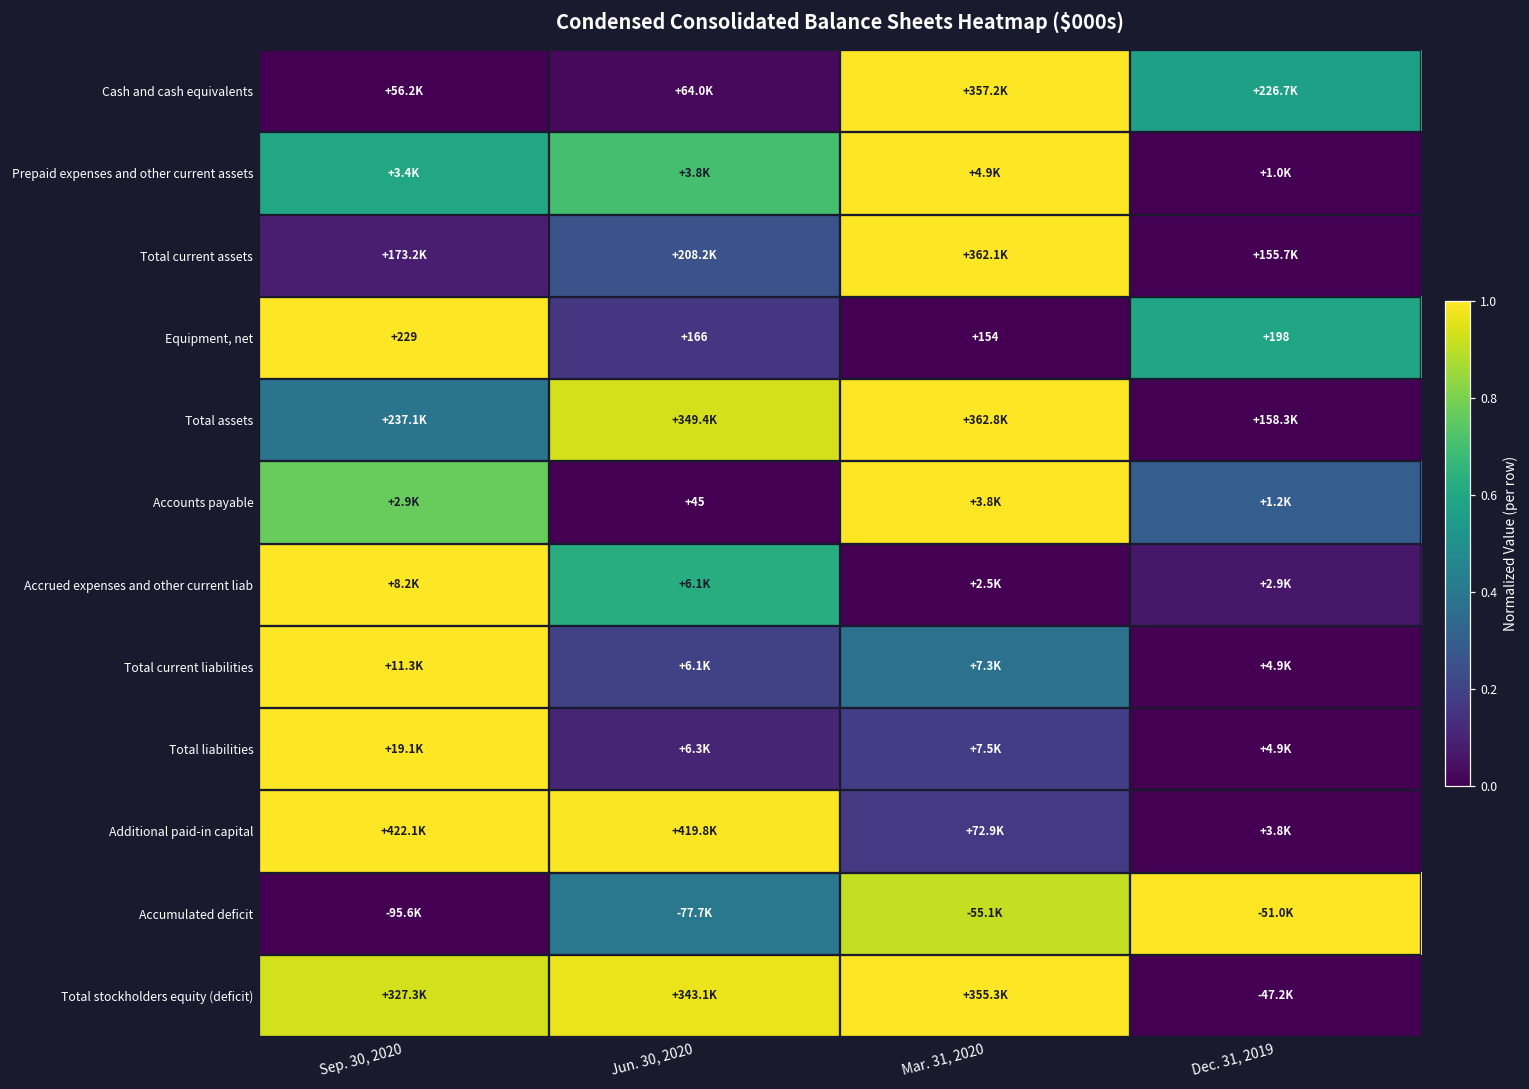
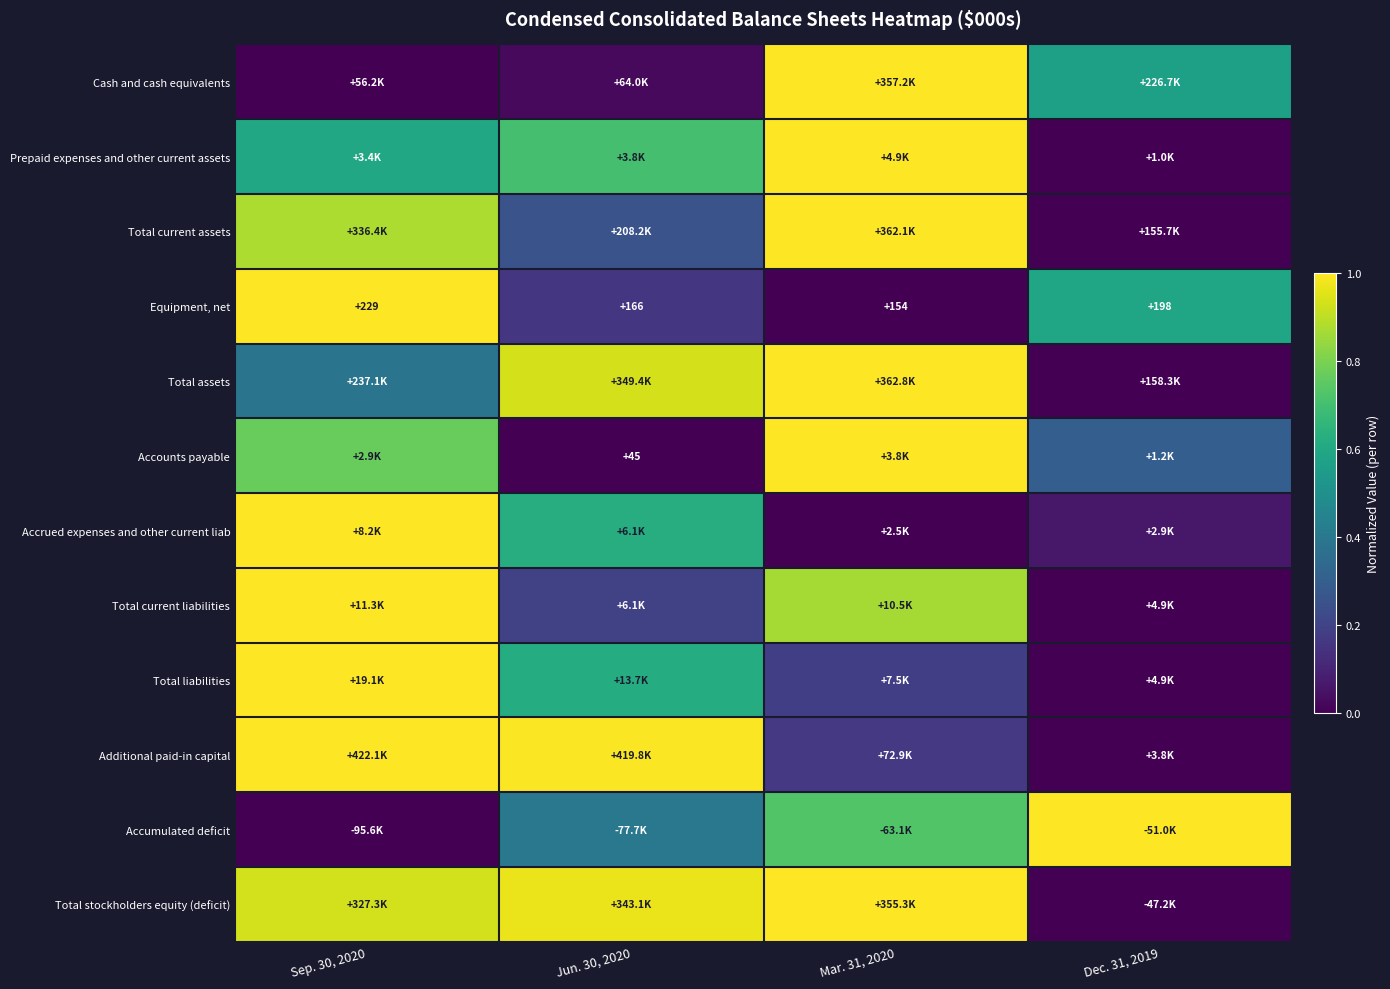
  {
    "Cash and cash equivalents": {
      "Sep. 30, 2020": "+56.2K",
      "Jun. 30, 2020": "+64.0K",
      "Mar. 31, 2020": "+357.2K",
      "Dec. 31, 2019": "+226.7K"
    },
    "Prepaid expenses and other current assets": {
      "Sep. 30, 2020": "+3.4K",
      "Jun. 30, 2020": "+3.8K",
      "Mar. 31, 2020": "+4.9K",
      "Dec. 31, 2019": "+1.0K"
    },
    "Total current assets": {
-     "Sep. 30, 2020": "+173.2K",
+     "Sep. 30, 2020": "+336.4K",
      "Jun. 30, 2020": "+208.2K",
      "Mar. 31, 2020": "+362.1K",
      "Dec. 31, 2019": "+155.7K"
    },
    "Equipment, net": {
      "Sep. 30, 2020": "+229",
      "Jun. 30, 2020": "+166",
      "Mar. 31, 2020": "+154",
      "Dec. 31, 2019": "+198"
    },
    "Total assets": {
      "Sep. 30, 2020": "+237.1K",
      "Jun. 30, 2020": "+349.4K",
      "Mar. 31, 2020": "+362.8K",
      "Dec. 31, 2019": "+158.3K"
    },
    "Accounts payable": {
      "Sep. 30, 2020": "+2.9K",
      "Jun. 30, 2020": "+45",
      "Mar. 31, 2020": "+3.8K",
      "Dec. 31, 2019": "+1.2K"
    },
    "Accrued expenses and other current liab": {
      "Sep. 30, 2020": "+8.2K",
      "Jun. 30, 2020": "+6.1K",
      "Mar. 31, 2020": "+2.5K",
      "Dec. 31, 2019": "+2.9K"
    },
    "Total current liabilities": {
      "Sep. 30, 2020": "+11.3K",
      "Jun. 30, 2020": "+6.1K",
-     "Mar. 31, 2020": "+7.3K",
+     "Mar. 31, 2020": "+10.5K",
      "Dec. 31, 2019": "+4.9K"
    },
    "Total liabilities": {
      "Sep. 30, 2020": "+19.1K",
-     "Jun. 30, 2020": "+6.3K",
+     "Jun. 30, 2020": "+13.7K",
      "Mar. 31, 2020": "+7.5K",
      "Dec. 31, 2019": "+4.9K"
    },
    "Additional paid-in capital": {
      "Sep. 30, 2020": "+422.1K",
      "Jun. 30, 2020": "+419.8K",
      "Mar. 31, 2020": "+72.9K",
      "Dec. 31, 2019": "+3.8K"
    },
    "Accumulated deficit": {
      "Sep. 30, 2020": "-95.6K",
      "Jun. 30, 2020": "-77.7K",
-     "Mar. 31, 2020": "-55.1K",
+     "Mar. 31, 2020": "-63.1K",
      "Dec. 31, 2019": "-51.0K"
    },
    "Total stockholders equity (deficit)": {
      "Sep. 30, 2020": "+327.3K",
      "Jun. 30, 2020": "+343.1K",
      "Mar. 31, 2020": "+355.3K",
      "Dec. 31, 2019": "-47.2K"
    }
  }
